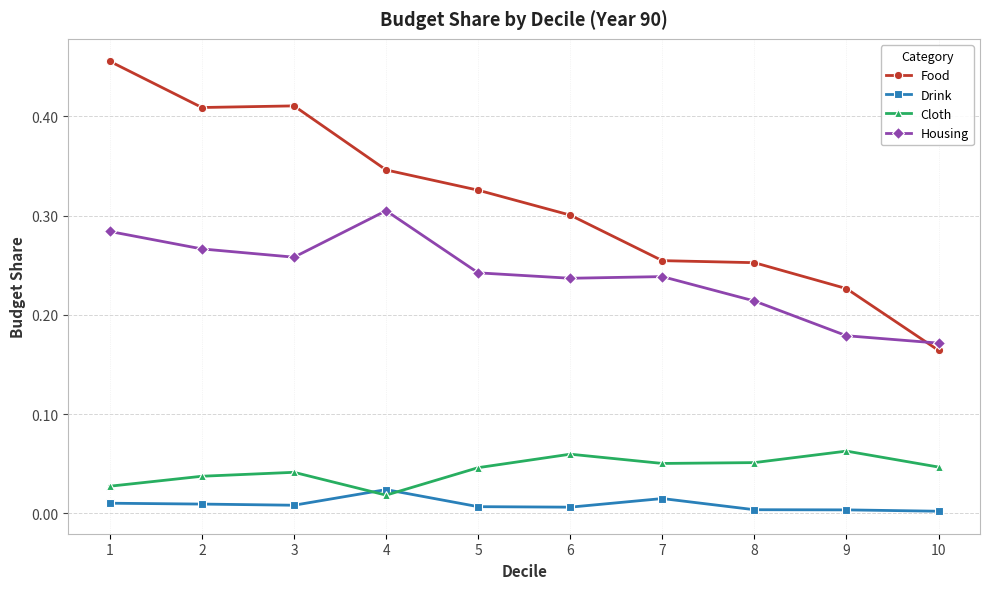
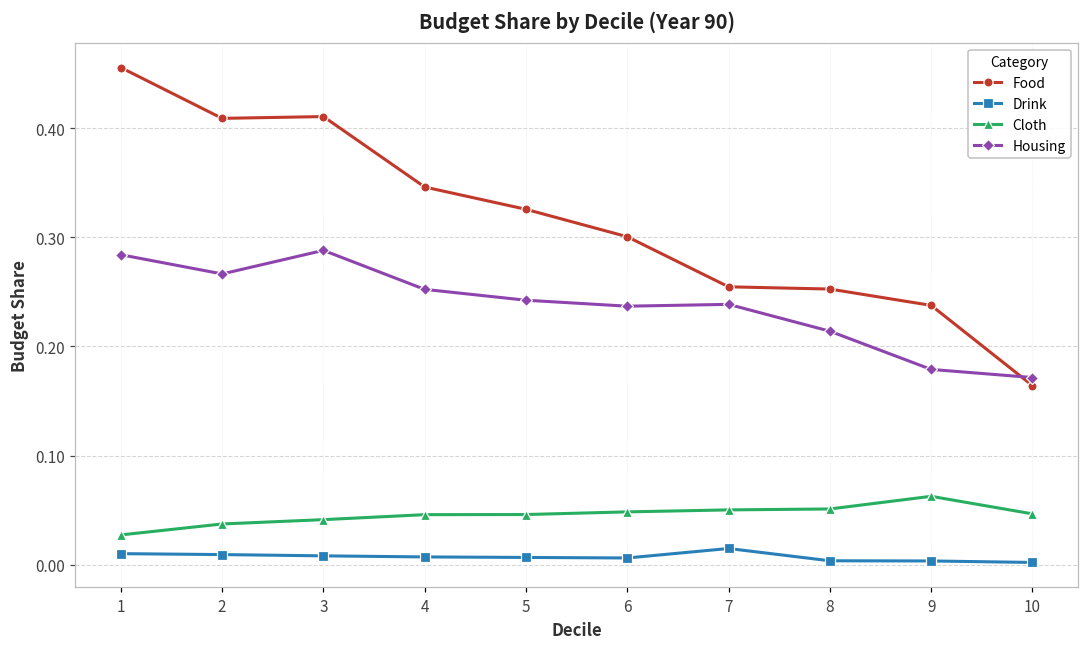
  {
    "Food": {
      "1": 0.46,
      "2": 0.41,
      "3": 0.41,
      "4": 0.35,
      "5": 0.33,
      "6": 0.30,
      "7": 0.25,
      "8": 0.25,
-     "9": 0.23,
+     "9": 0.24,
      "10": 0.16
    },
    "Drink": {
      "1": 0.01,
      "2": 0.01,
      "3": 0.01,
-     "4": 0.02,
+     "4": 0.01,
      "5": 0.01,
      "6": 0.01,
      "7": 0.01,
      "8": 0.00,
      "9": 0.00,
      "10": 0.00
    },
    "Cloth": {
      "1": 0.03,
      "2": 0.04,
      "3": 0.04,
-     "4": 0.02,
+     "4": 0.05,
      "5": 0.05,
-     "6": 0.06,
+     "6": 0.05,
      "7": 0.05,
      "8": 0.05,
      "9": 0.06,
      "10": 0.05
    },
    "Housing": {
      "1": 0.28,
      "2": 0.27,
-     "3": 0.26,
-     "4": 0.30,
+     "3": 0.29,
+     "4": 0.25,
      "5": 0.24,
      "6": 0.24,
      "7": 0.24,
      "8": 0.21,
      "9": 0.18,
      "10": 0.17
    }
  }
